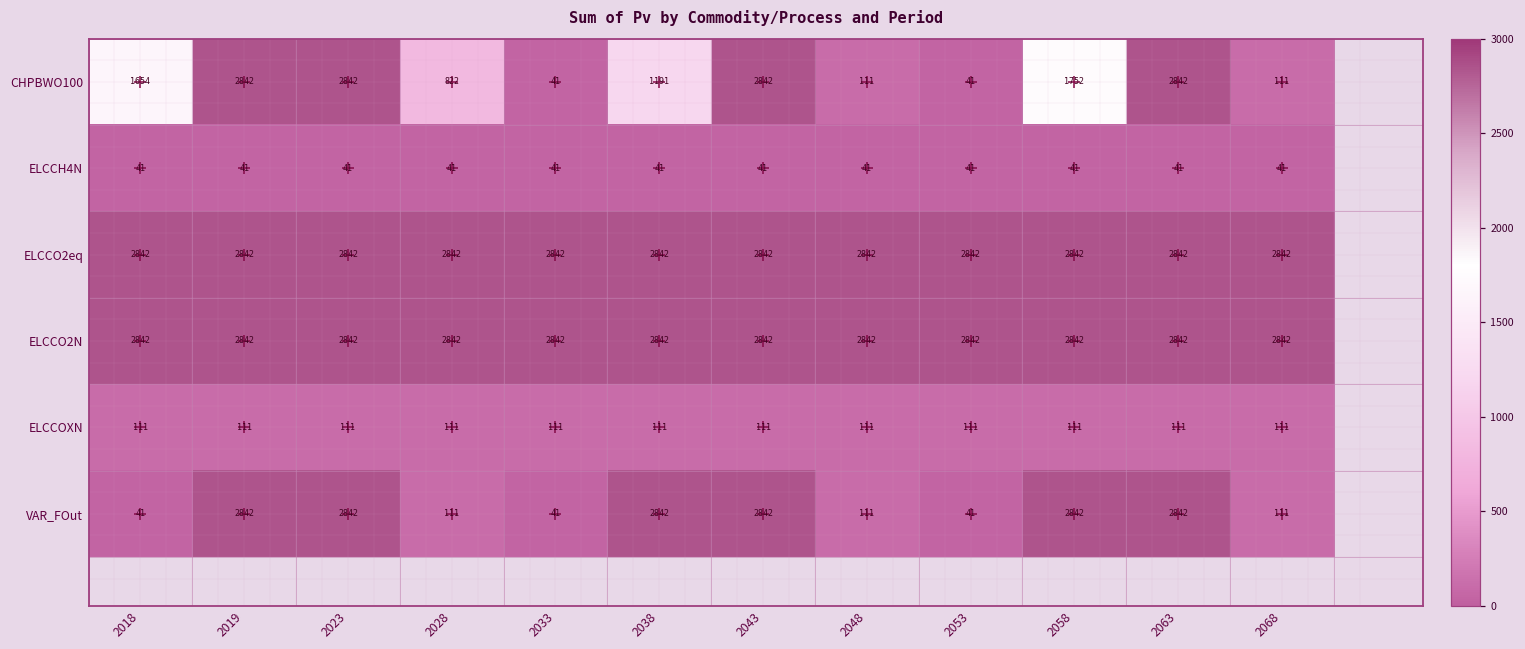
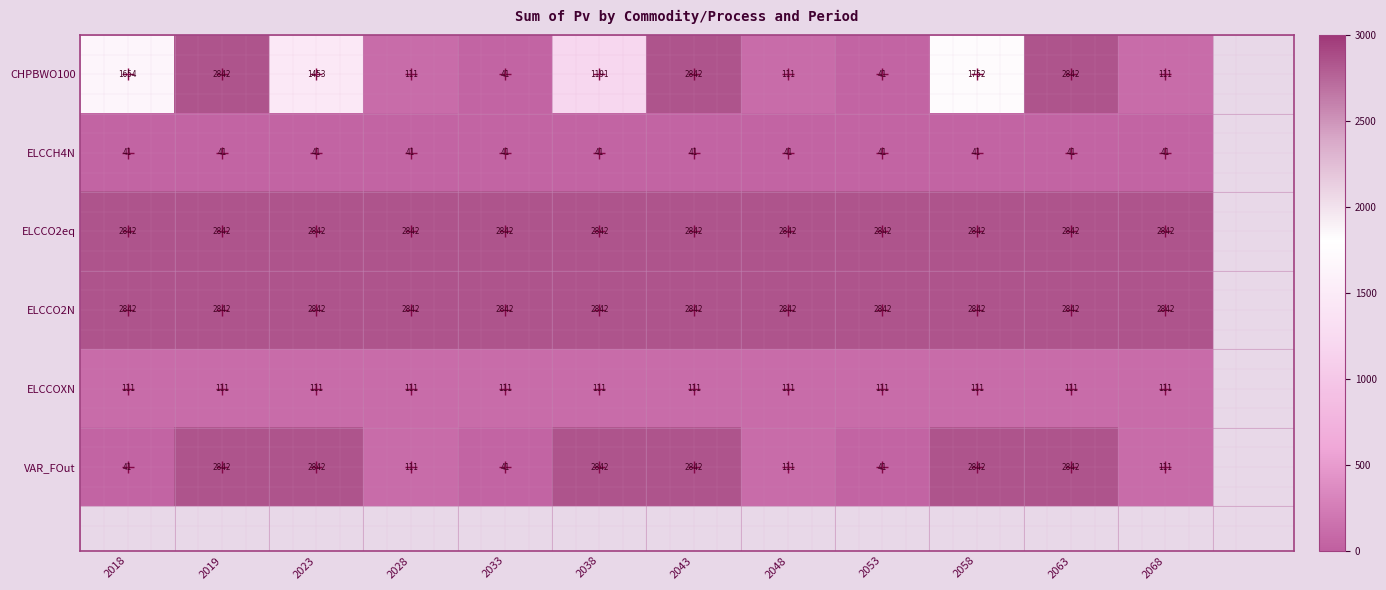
  {
    "CHPBWO100": {
-     "2023": 2842,
-     "2028": 822
+     "2023": 1453,
+     "2028": 111
    }
  }
